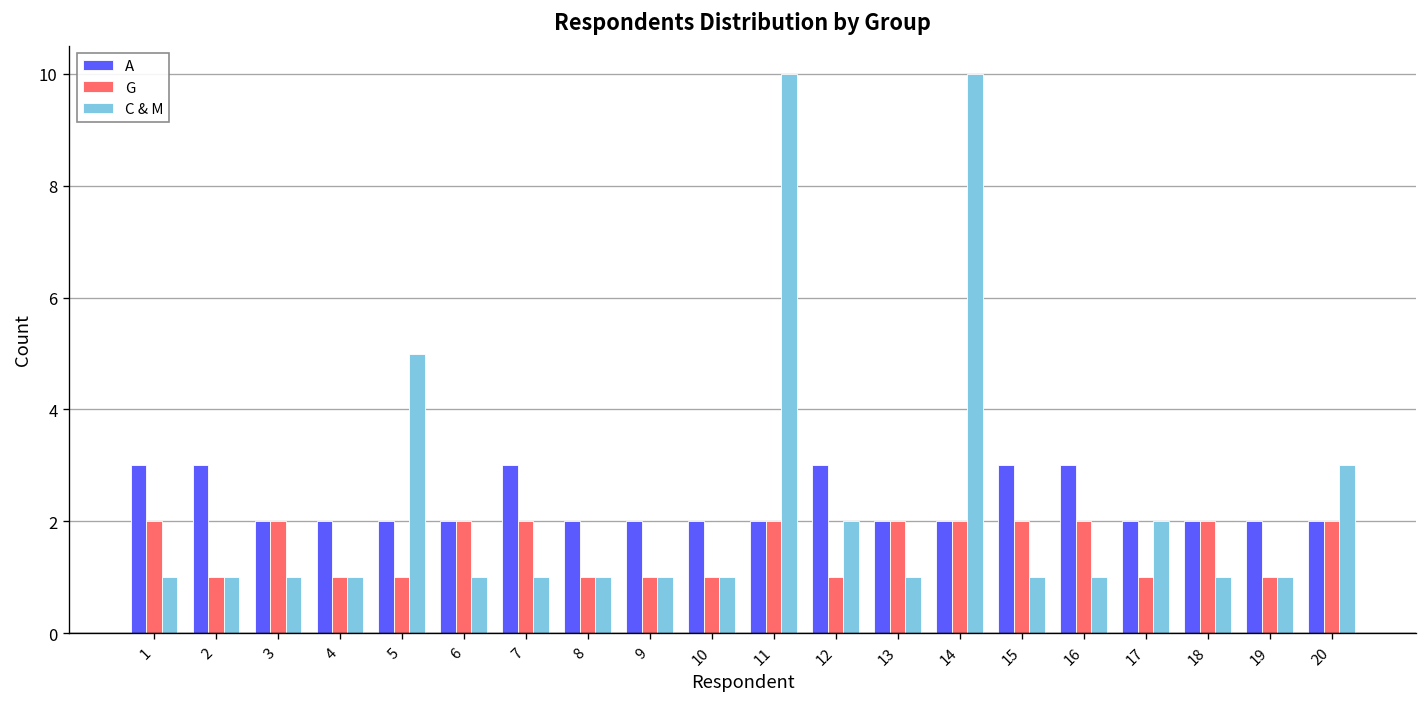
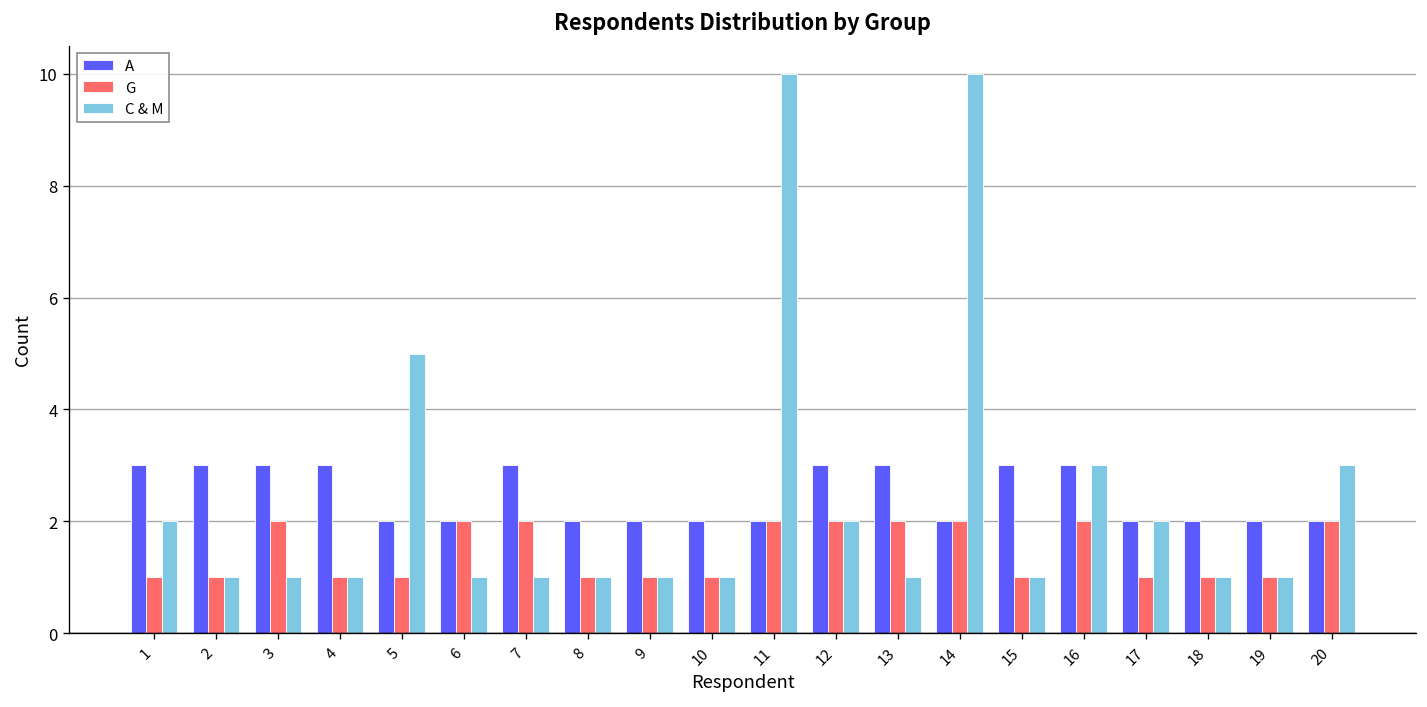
  {
    "A": {
      "1": 3,
      "2": 3,
-     "3": 2,
-     "4": 2,
+     "3": 3,
+     "4": 3,
      "5": 2,
      "6": 2,
      "7": 3,
      "8": 2,
      "9": 2,
      "10": 2,
      "11": 2,
      "12": 3,
-     "13": 2,
+     "13": 3,
      "14": 2,
      "15": 3,
      "16": 3,
      "17": 2,
      "18": 2,
      "19": 2,
      "20": 2
    },
    "G": {
-     "1": 2,
+     "1": 1,
      "2": 1,
      "3": 2,
      "4": 1,
      "5": 1,
      "6": 2,
      "7": 2,
      "8": 1,
      "9": 1,
      "10": 1,
      "11": 2,
-     "12": 1,
+     "12": 2,
      "13": 2,
      "14": 2,
-     "15": 2,
+     "15": 1,
      "16": 2,
      "17": 1,
-     "18": 2,
+     "18": 1,
      "19": 1,
      "20": 2
    },
    "C & M": {
-     "1": 1,
+     "1": 2,
      "2": 1,
      "3": 1,
      "4": 1,
      "5": 5,
      "6": 1,
      "7": 1,
      "8": 1,
      "9": 1,
      "10": 1,
      "11": 10,
      "12": 2,
      "13": 1,
      "14": 10,
      "15": 1,
-     "16": 1,
+     "16": 3,
      "17": 2,
      "18": 1,
      "19": 1,
      "20": 3
    }
  }
